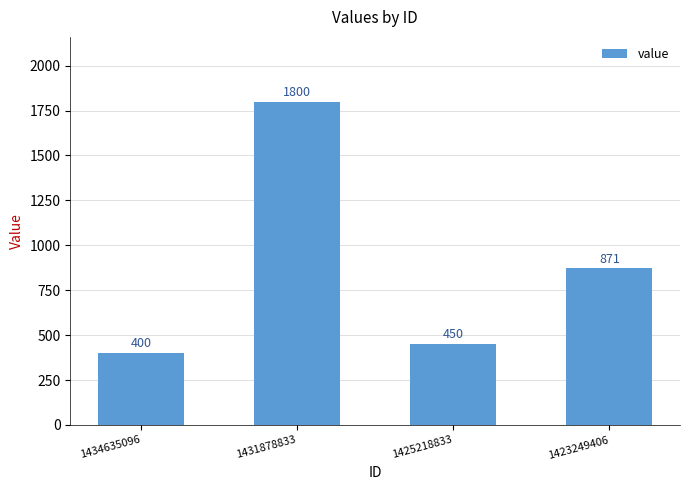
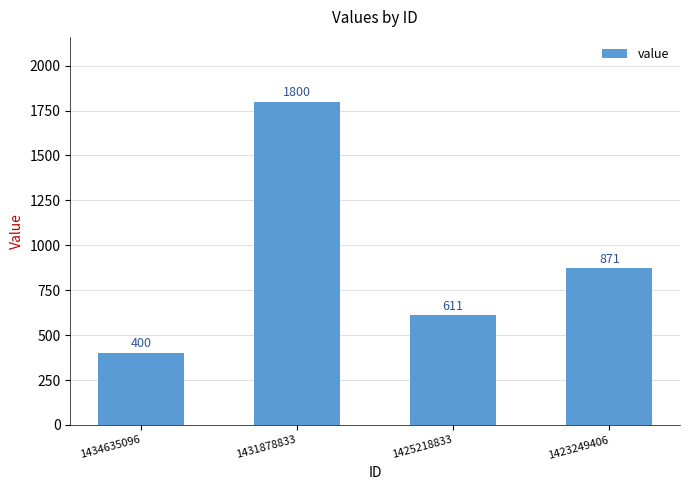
  {
    "1434635096": 400,
    "1431878833": 1800,
-   "1425218833": 450,
+   "1425218833": 611,
    "1423249406": 871
  }
